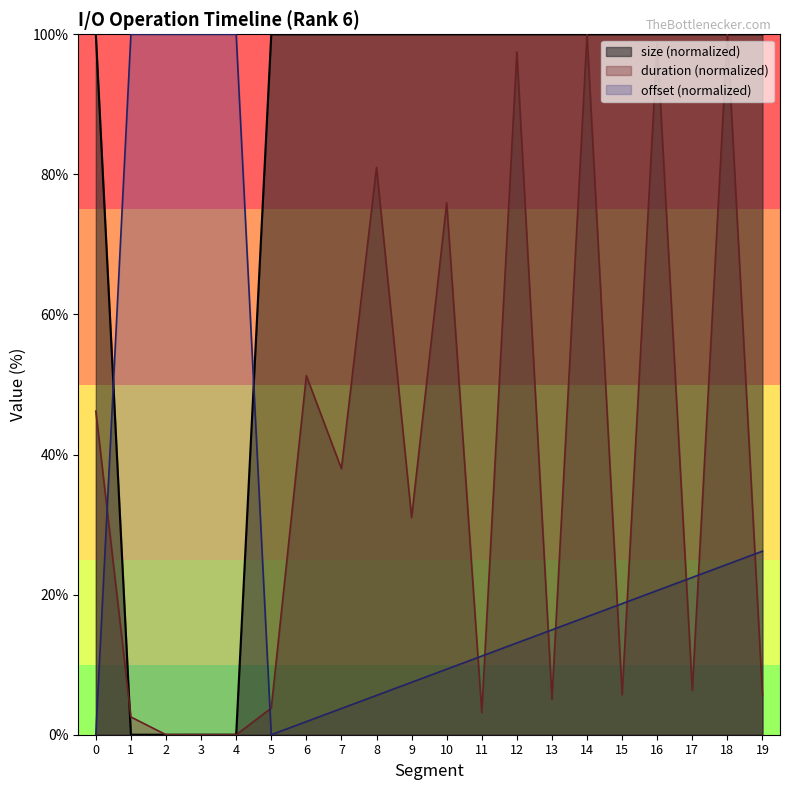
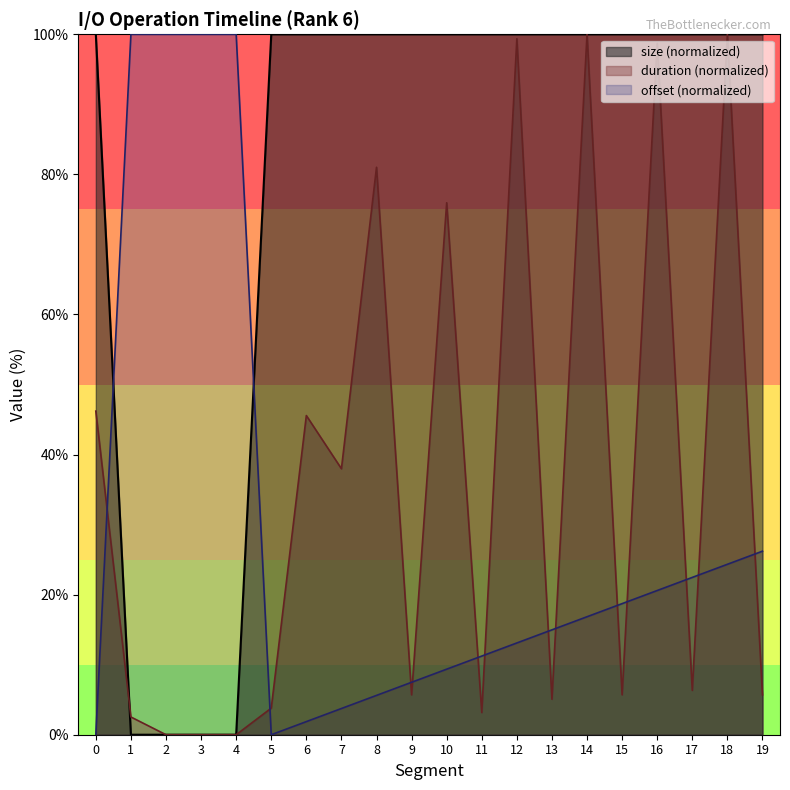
  {
    "size (normalized)": {
      "0": "100%",
      "1": "0%",
      "5": "100%",
      "6": "100%",
      "7": "100%",
      "8": "100%",
      "9": "100%",
      "10": "100%",
      "11": "100%",
      "12": "100%",
      "13": "100%",
      "15": "100%",
      "16": "100%",
      "17": "100%",
      "19": "100%"
    },
    "duration (normalized)": {
      "0": "46%",
      "1": "3%",
      "5": "4%",
-     "6": "51%",
+     "6": "46%",
      "7": "38%",
      "8": "81%",
-     "9": "31%",
+     "9": "6%",
      "10": "76%",
      "11": "3%",
-     "12": "97%",
+     "12": "99%",
      "13": "5%",
      "15": "6%",
      "17": "6%",
      "19": "6%"
    },
    "offset (normalized)": {
      "0": "0%",
      "1": "100%",
      "2": "100%",
      "3": "100%",
      "4": "100%",
      "5": "0%",
      "6": "2%",
      "7": "4%",
      "8": "6%",
      "9": "7%",
      "10": "9%",
      "11": "11%",
      "12": "13%",
      "13": "15%",
      "14": "17%",
      "15": "19%",
      "16": "21%",
      "17": "22%",
      "18": "24%",
      "19": "26%"
    }
  }
